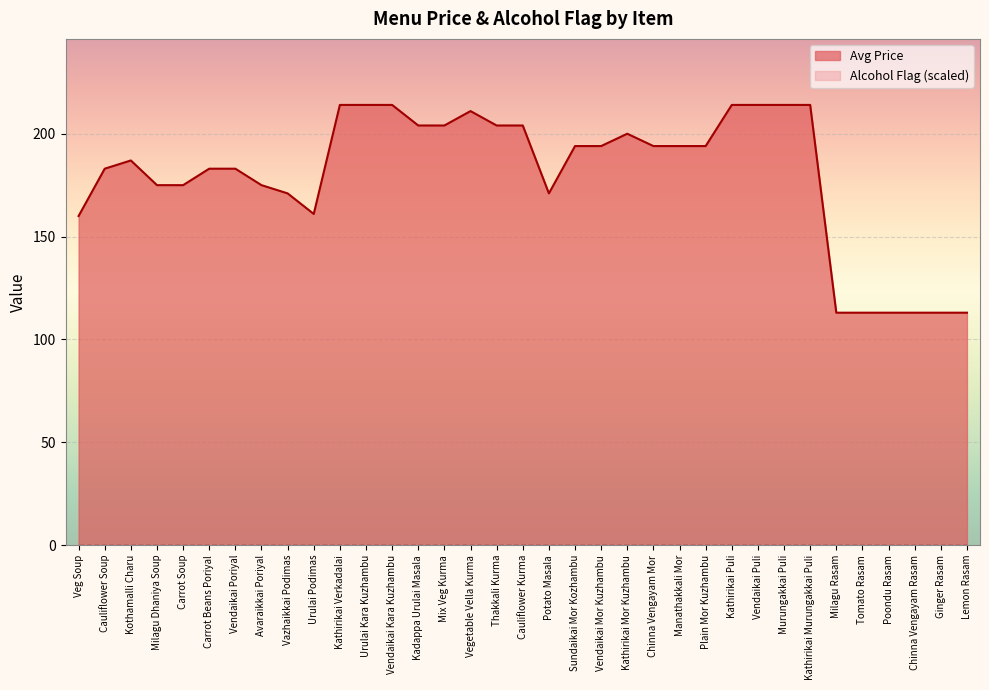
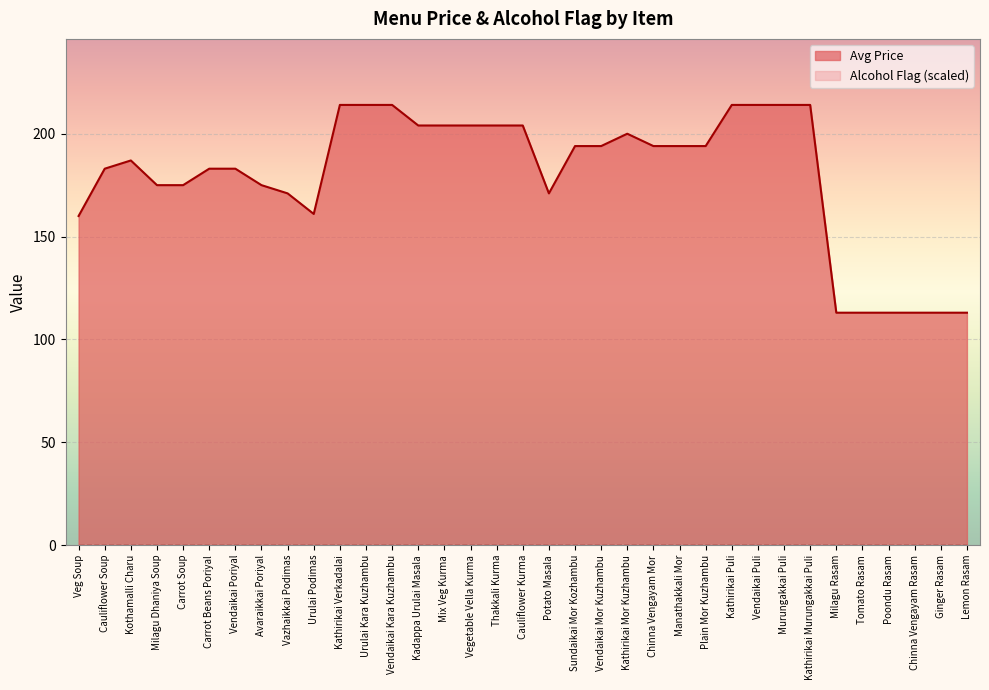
  {
    "Avg Price": {
      "Veg Soup": 160,
      "Cauliflower Soup": 183,
      "Kothamalli Charu": 187,
      "Milagu Dhaniya Soup": 175,
      "Carrot Soup": 175,
      "Carrot Beans Poriyal": 183,
      "Vendaikai Poriyal": 183,
      "Avaraikkai Poriyal": 175,
      "Vazhaikkai Podimas": 171,
      "Urulai Podimas": 161,
      "Kathirikai Verkadalai": 214,
      "Urulai Kara Kuzhambu": 214,
      "Vendaikai Kara Kuzhambu": 214,
      "Kadappa Urulai Masala": 204,
      "Mix Veg Kurma": 204,
-     "Vegetable Vella Kurma": 211,
+     "Vegetable Vella Kurma": 204,
      "Thakkali Kurma": 204,
      "Cauliflower Kurma": 204,
      "Potato Masala": 171,
      "Sundaikai Mor Kozhambu": 194,
      "Vendaikai Mor Kuzhambu": 194,
      "Kathirikai Mor Kuzhambu": 200,
      "Chinna Vengayam Mor": 194,
      "Manathakkali Mor": 194,
      "Plain Mor Kuzhambu": 194,
      "Kathirikai Puli": 214,
      "Vendaikai Puli": 214,
      "Murungakkai Puli": 214,
      "Kathirikai Murungakkai Puli": 214,
      "Milagu Rasam": 113,
      "Tomato Rasam": 113,
      "Poondu Rasam": 113,
      "Chinna Vengayam Rasam": 113,
      "Ginger Rasam": 113,
      "Lemon Rasam": 113
    },
    "Alcohol Flag (scaled)": {
      "Veg Soup": 0,
      "Cauliflower Soup": 0,
      "Kothamalli Charu": 0,
      "Milagu Dhaniya Soup": 0,
      "Carrot Soup": 0,
      "Carrot Beans Poriyal": 0,
      "Vendaikai Poriyal": 0,
      "Avaraikkai Poriyal": 0,
      "Vazhaikkai Podimas": 0,
      "Urulai Podimas": 0,
      "Kathirikai Verkadalai": 0,
      "Urulai Kara Kuzhambu": 0,
      "Vendaikai Kara Kuzhambu": 0,
      "Kadappa Urulai Masala": 0,
      "Mix Veg Kurma": 0,
      "Vegetable Vella Kurma": 0,
      "Thakkali Kurma": 0,
      "Cauliflower Kurma": 0,
      "Potato Masala": 0,
      "Sundaikai Mor Kozhambu": 0,
      "Vendaikai Mor Kuzhambu": 0,
      "Kathirikai Mor Kuzhambu": 0,
      "Chinna Vengayam Mor": 0,
      "Manathakkali Mor": 0,
      "Plain Mor Kuzhambu": 0,
      "Kathirikai Puli": 0,
      "Vendaikai Puli": 0,
      "Murungakkai Puli": 0,
      "Kathirikai Murungakkai Puli": 0,
      "Milagu Rasam": 0,
      "Tomato Rasam": 0,
      "Poondu Rasam": 0,
      "Chinna Vengayam Rasam": 0,
      "Ginger Rasam": 0,
      "Lemon Rasam": 0
    }
  }
